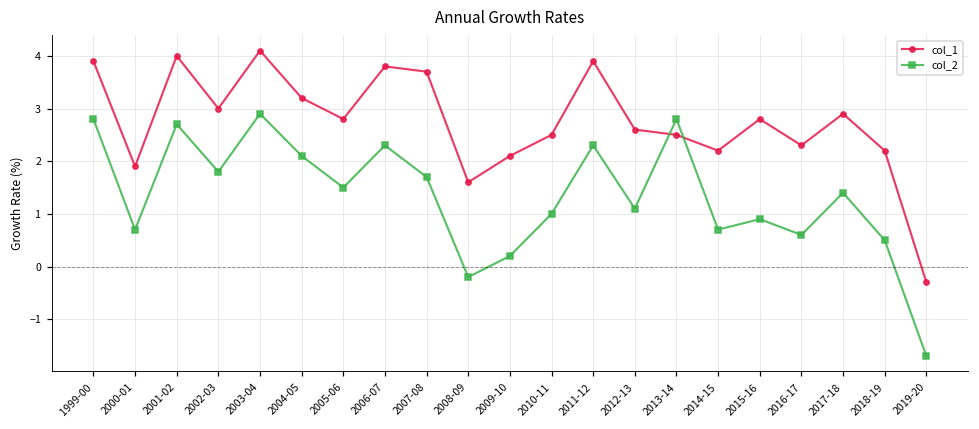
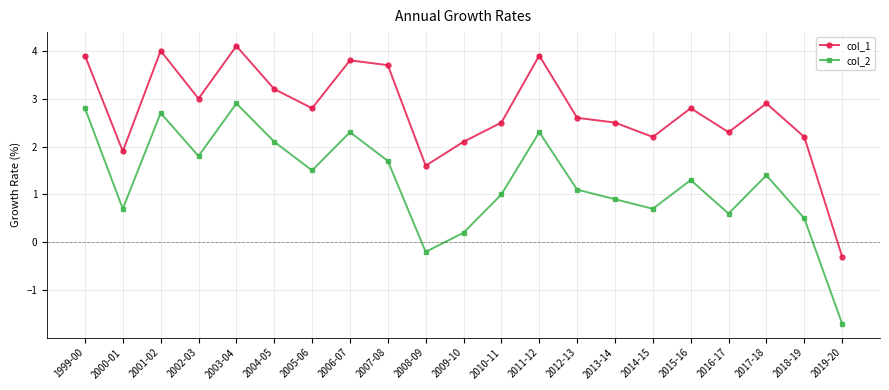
  {
    "col_1": {
      "1999-00": 3.9,
      "2000-01": 1.9,
      "2001-02": 4.0,
      "2002-03": 3.0,
      "2003-04": 4.1,
      "2004-05": 3.2,
      "2005-06": 2.8,
      "2006-07": 3.8,
      "2007-08": 3.7,
      "2008-09": 1.6,
      "2009-10": 2.1,
      "2010-11": 2.5,
      "2011-12": 3.9,
      "2012-13": 2.6,
      "2013-14": 2.5,
      "2014-15": 2.2,
      "2015-16": 2.8,
      "2016-17": 2.3,
      "2017-18": 2.9,
      "2018-19": 2.2,
      "2019-20": -0.3
    },
    "col_2": {
      "1999-00": 2.8,
      "2000-01": 0.7,
      "2001-02": 2.7,
      "2002-03": 1.8,
      "2003-04": 2.9,
      "2004-05": 2.1,
      "2005-06": 1.5,
      "2006-07": 2.3,
      "2007-08": 1.7,
      "2008-09": -0.2,
      "2009-10": 0.2,
      "2010-11": 1.0,
      "2011-12": 2.3,
      "2012-13": 1.1,
-     "2013-14": 2.8,
+     "2013-14": 0.9,
      "2014-15": 0.7,
-     "2015-16": 0.9,
+     "2015-16": 1.3,
      "2016-17": 0.6,
      "2017-18": 1.4,
      "2018-19": 0.5,
      "2019-20": -1.7
    }
  }
